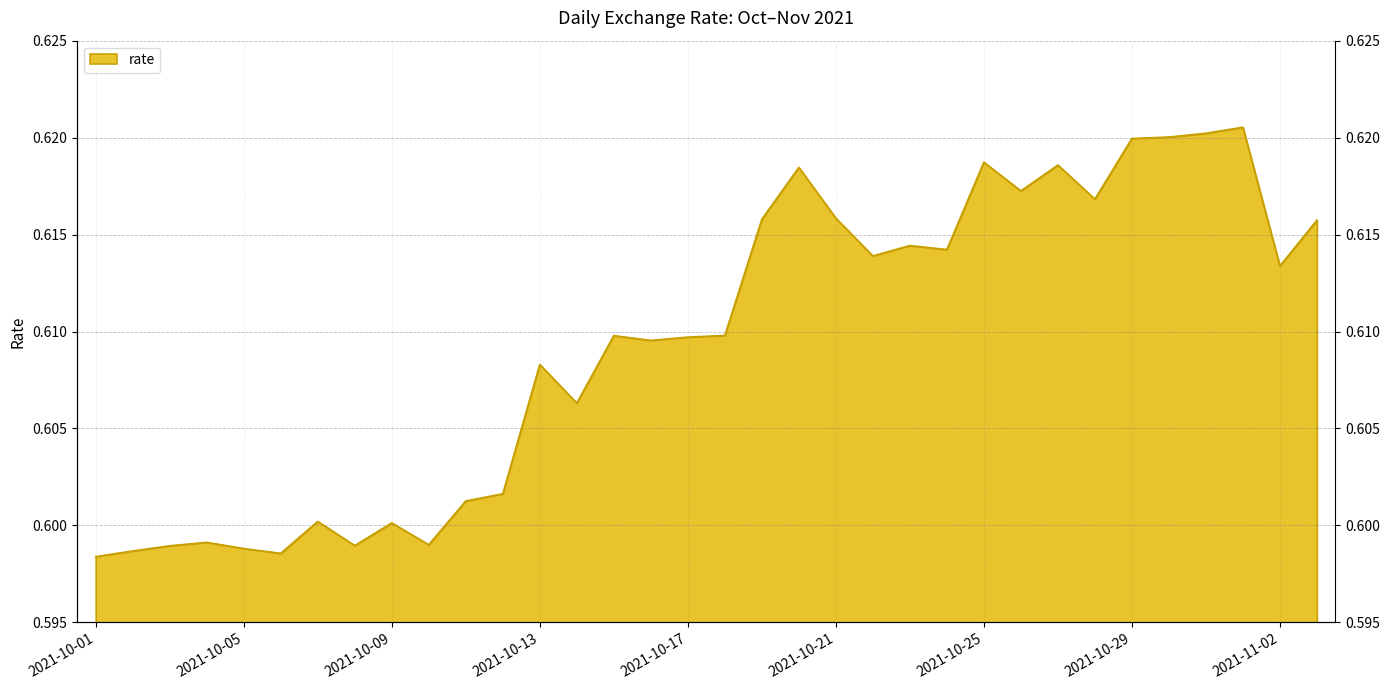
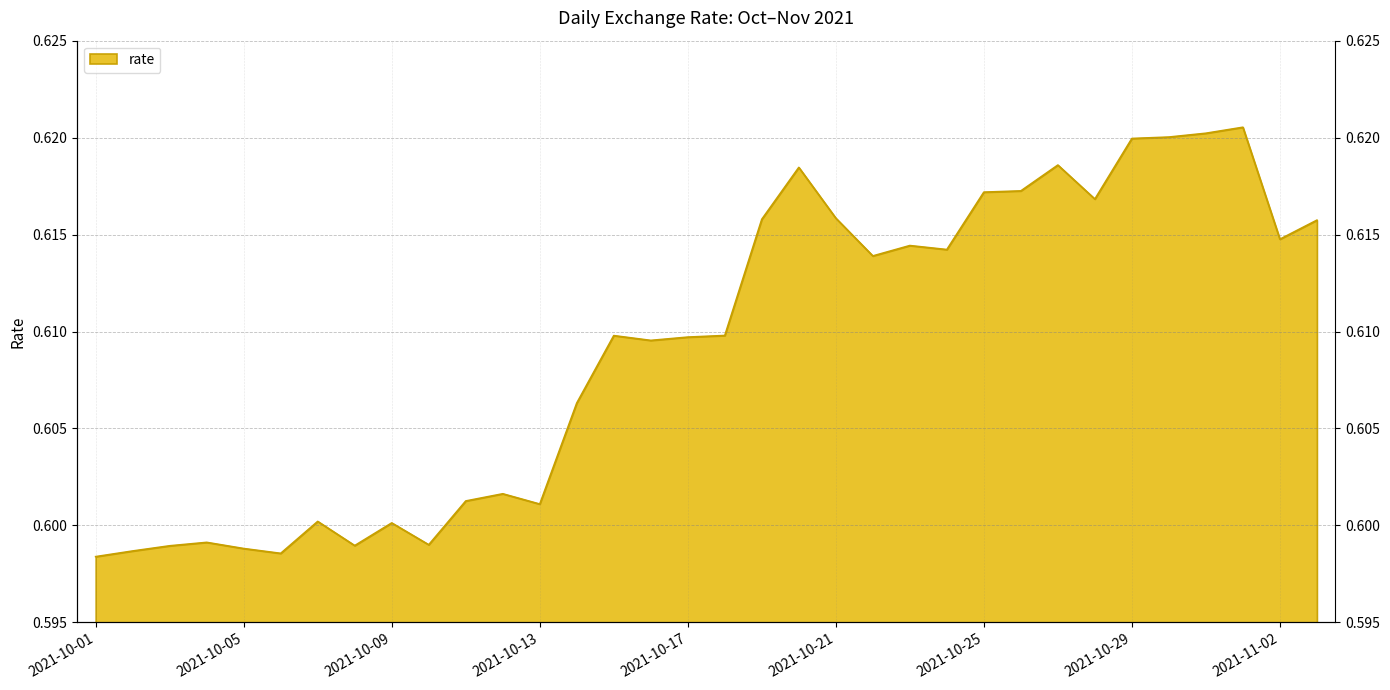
  {
    "2021-10-01": 0.5984,
    "2021-10-05": 0.5988,
    "2021-10-09": 0.6001,
-   "2021-10-13": 0.6083,
+   "2021-10-13": 0.6011,
    "2021-10-17": 0.6097,
    "2021-10-21": 0.6158,
-   "2021-10-25": 0.6187,
+   "2021-10-25": 0.6172,
    "2021-10-29": 0.6200,
-   "2021-11-02": 0.6134
+   "2021-11-02": 0.6148
  }
